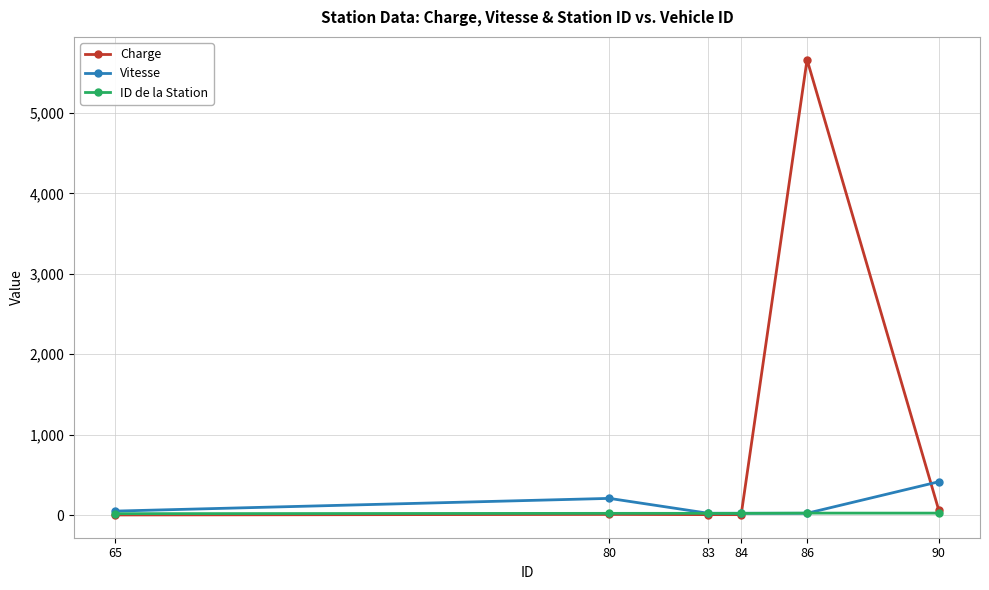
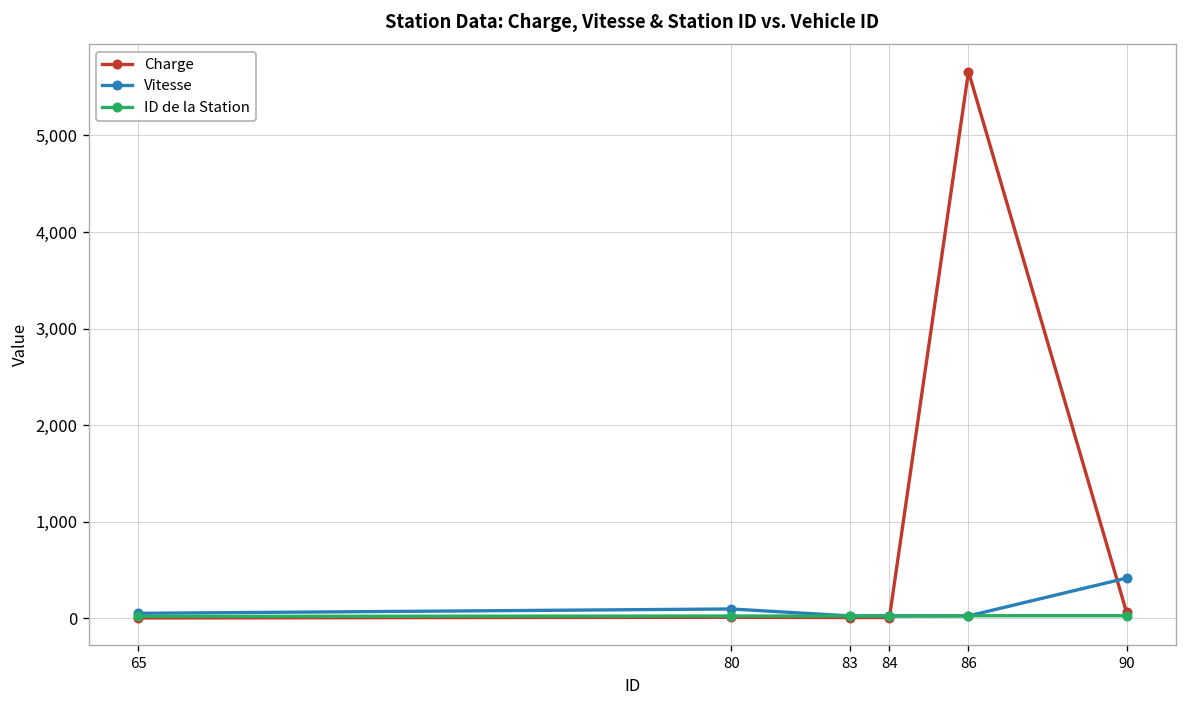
  {
    "Charge": {
      "86": "5,700",
      "90": "100"
    },
    "Vitesse": {
      "65": "100",
-     "80": "200",
+     "80": "100",
      "90": "400"
    },
    "ID de la Station": {
      "90": "0"
    }
  }
